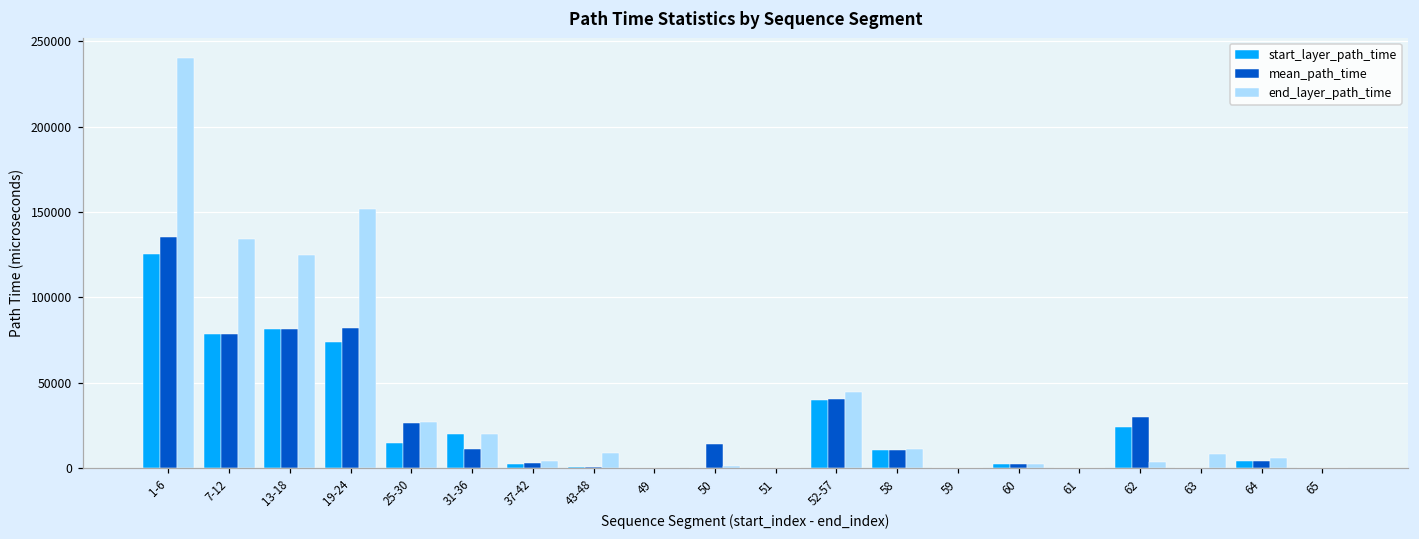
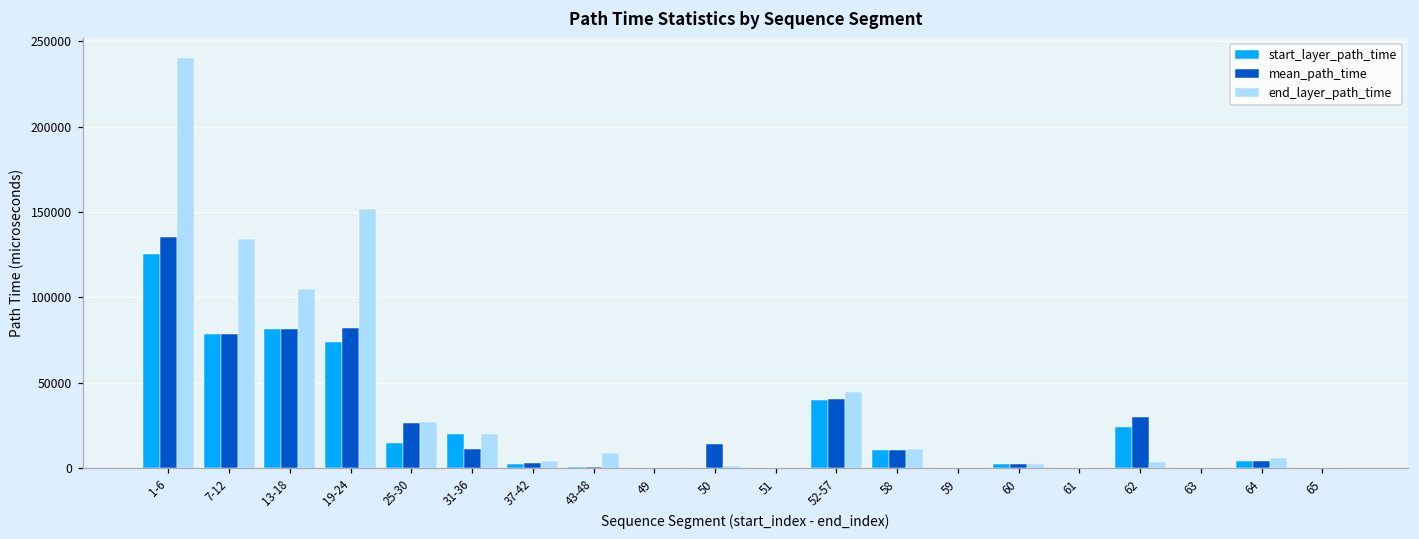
  {
    "start_layer_path_time": {
      "1-6": 125000,
      "7-12": 78000,
      "13-18": 81000,
      "19-24": 74000,
      "25-30": 14000,
      "31-36": 20000,
      "37-42": 2000,
      "52-57": 40000,
      "58": 10000,
      "60": 2000,
      "62": 24000,
      "64": 4000
    },
    "mean_path_time": {
      "1-6": 135000,
      "7-12": 79000,
      "13-18": 82000,
      "19-24": 82000,
      "25-30": 26000,
      "31-36": 11000,
      "37-42": 3000,
      "50": 14000,
      "52-57": 40000,
      "58": 10000,
      "60": 2000,
      "62": 30000,
      "64": 4000
    },
    "end_layer_path_time": {
      "1-6": 240000,
      "7-12": 134000,
-     "13-18": 125000,
+     "13-18": 105000,
      "19-24": 152000,
      "25-30": 27000,
      "31-36": 20000,
      "37-42": 4000,
      "43-48": 9000,
      "52-57": 45000,
      "58": 11000,
      "60": 2000,
      "62": 3000,
-     "63": 8000,
+     "63": 0,
      "64": 6000
    }
  }
